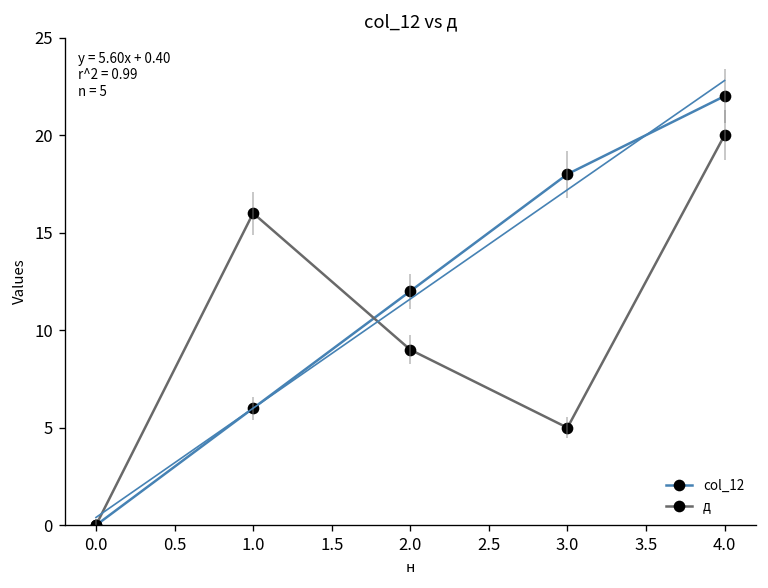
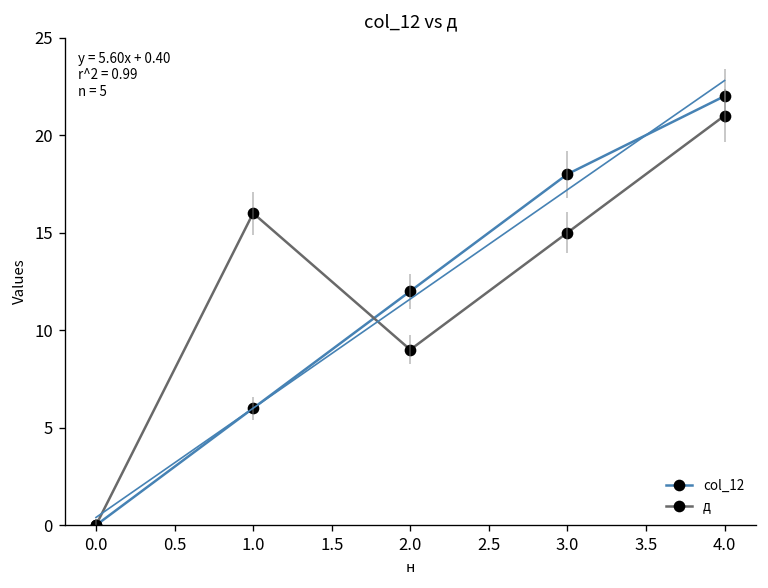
  {
    "д": {
      "1.0": 16,
      "2.0": 9,
-     "3.0": 5,
-     "4.0": 20
+     "3.0": 15,
+     "4.0": 21
    }
  }
